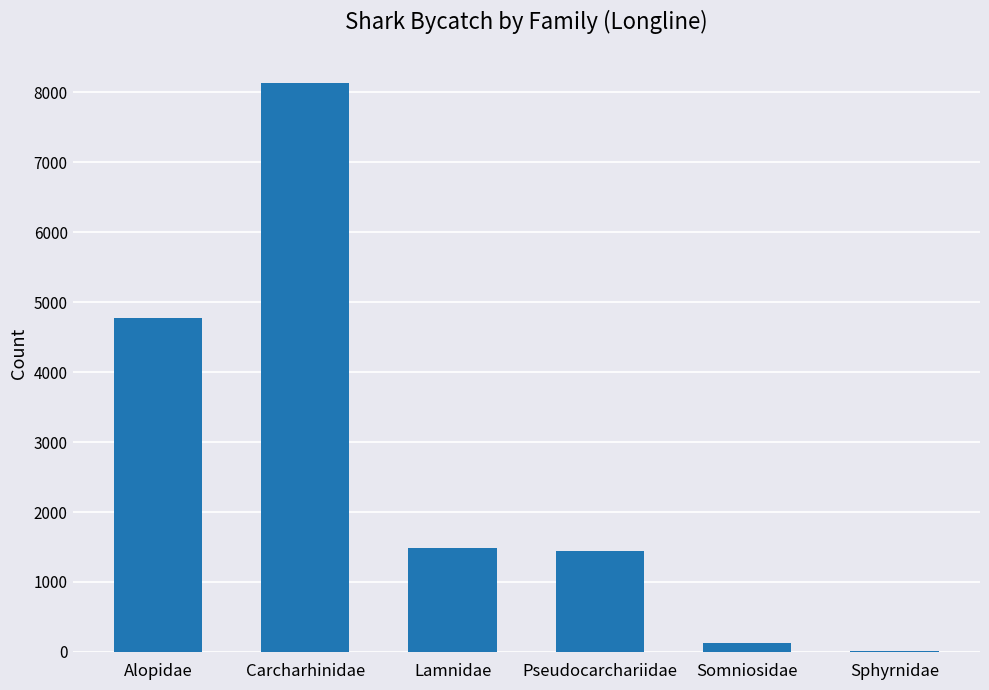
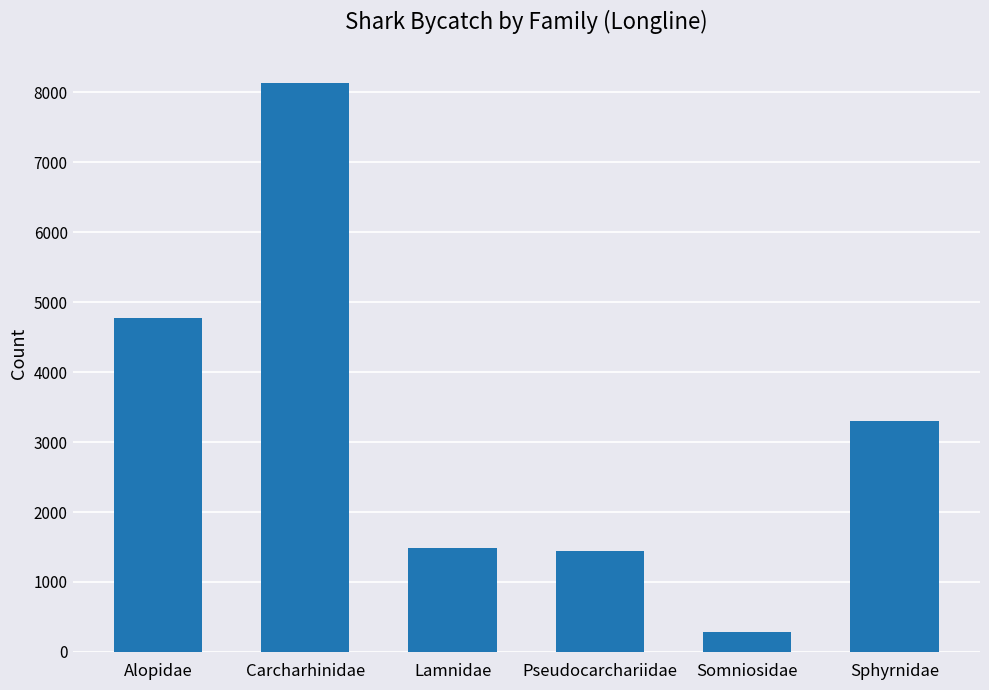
  {
    "Alopidae": 4800,
    "Carcharhinidae": 8100,
    "Lamnidae": 1500,
    "Pseudocarchariidae": 1400,
-   "Somniosidae": 100,
-   "Sphyrnidae": 0
+   "Somniosidae": 300,
+   "Sphyrnidae": 3300
  }
